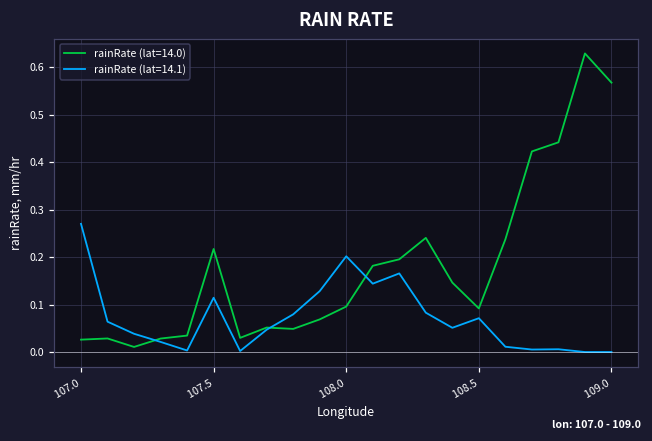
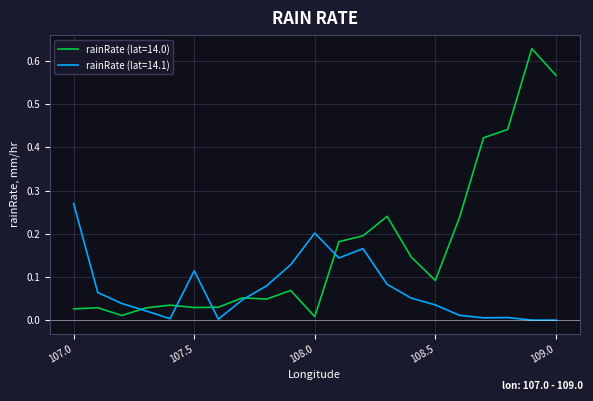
  {
    "rainRate (lat=14.0)": {
      "107.0": 0.03,
-     "107.5": 0.22,
-     "108.0": 0.10,
+     "107.5": 0.03,
+     "108.0": 0.01,
      "108.5": 0.09,
      "109.0": 0.57
    },
    "rainRate (lat=14.1)": {
      "107.0": 0.27,
      "107.5": 0.11,
      "108.0": 0.20,
-     "108.5": 0.07,
+     "108.5": 0.04,
      "109.0": 0.00
    }
  }
